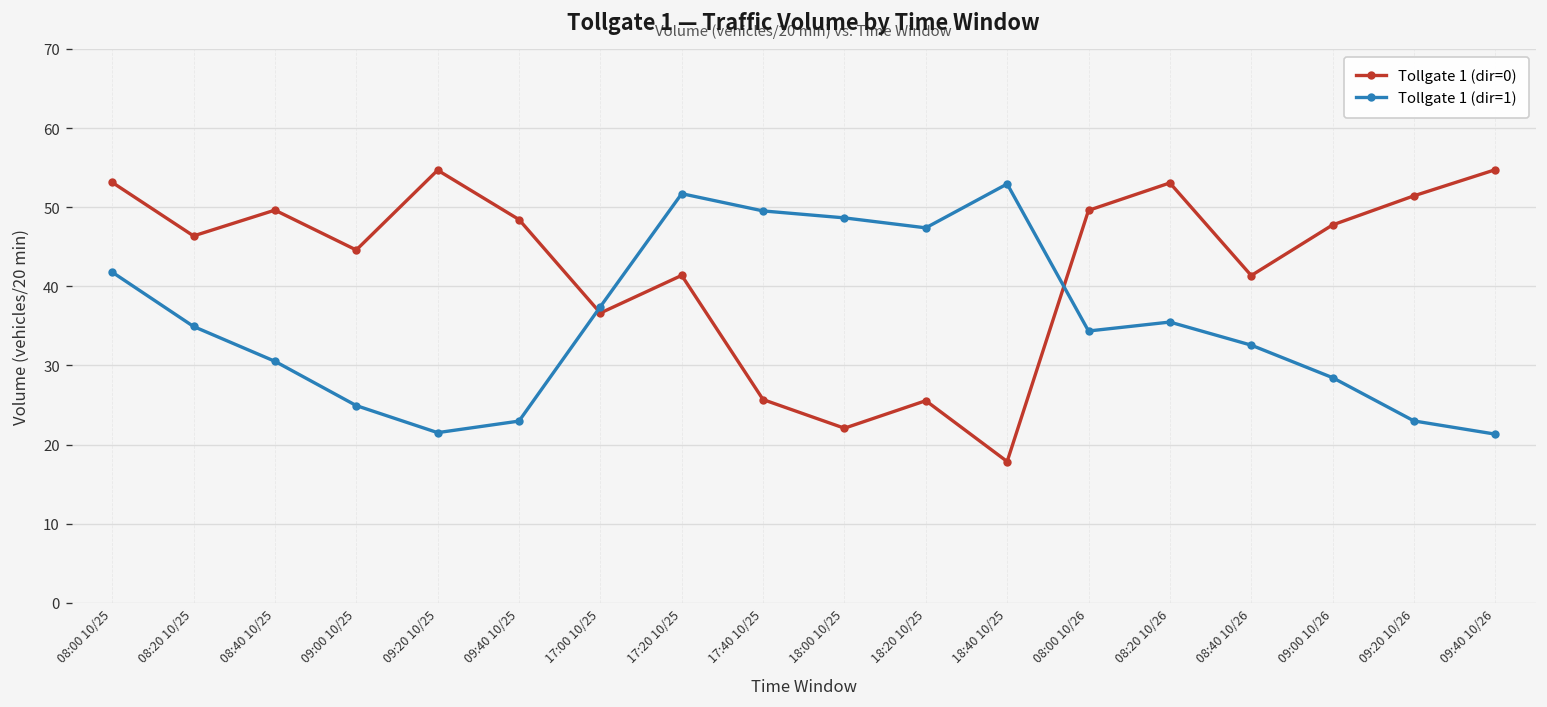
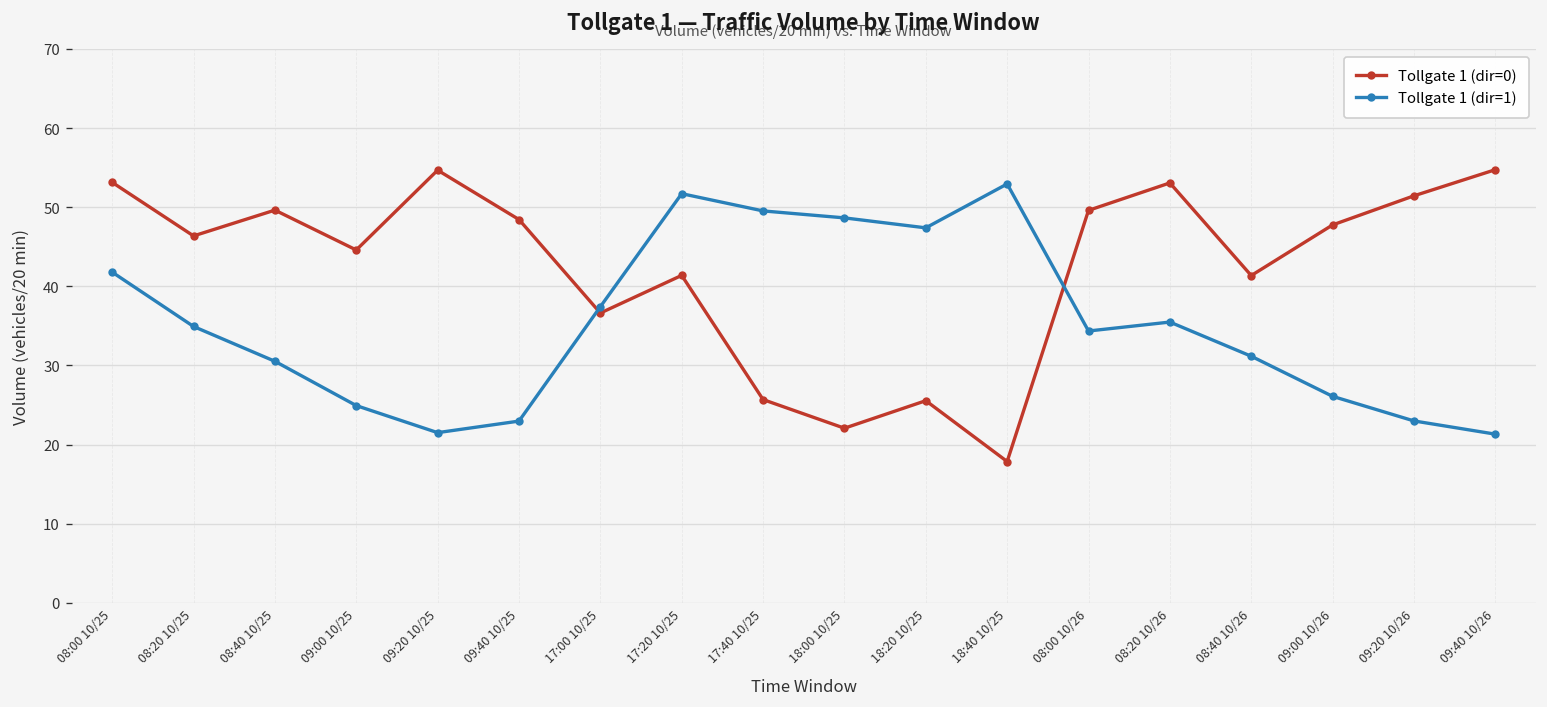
  {
    "Tollgate 1 (dir=0)": {
      "08:00 10/25": 53,
      "08:20 10/25": 46,
      "08:40 10/25": 50,
      "09:00 10/25": 45,
      "09:20 10/25": 55,
      "09:40 10/25": 48,
      "17:00 10/25": 37,
      "17:20 10/25": 41,
      "17:40 10/25": 26,
      "18:00 10/25": 22,
      "18:20 10/25": 26,
      "18:40 10/25": 18,
      "08:00 10/26": 50,
      "08:20 10/26": 53,
      "08:40 10/26": 41,
      "09:00 10/26": 48,
      "09:20 10/26": 51,
      "09:40 10/26": 55
    },
    "Tollgate 1 (dir=1)": {
      "08:00 10/25": 42,
      "08:20 10/25": 35,
      "08:40 10/25": 31,
      "09:00 10/25": 25,
      "09:20 10/25": 22,
      "09:40 10/25": 23,
      "17:00 10/25": 37,
      "17:20 10/25": 52,
      "17:40 10/25": 50,
      "18:00 10/25": 49,
      "18:20 10/25": 47,
      "18:40 10/25": 53,
      "08:00 10/26": 34,
      "08:20 10/26": 35,
-     "08:40 10/26": 33,
-     "09:00 10/26": 28,
+     "08:40 10/26": 31,
+     "09:00 10/26": 26,
      "09:20 10/26": 23,
      "09:40 10/26": 21
    }
  }
